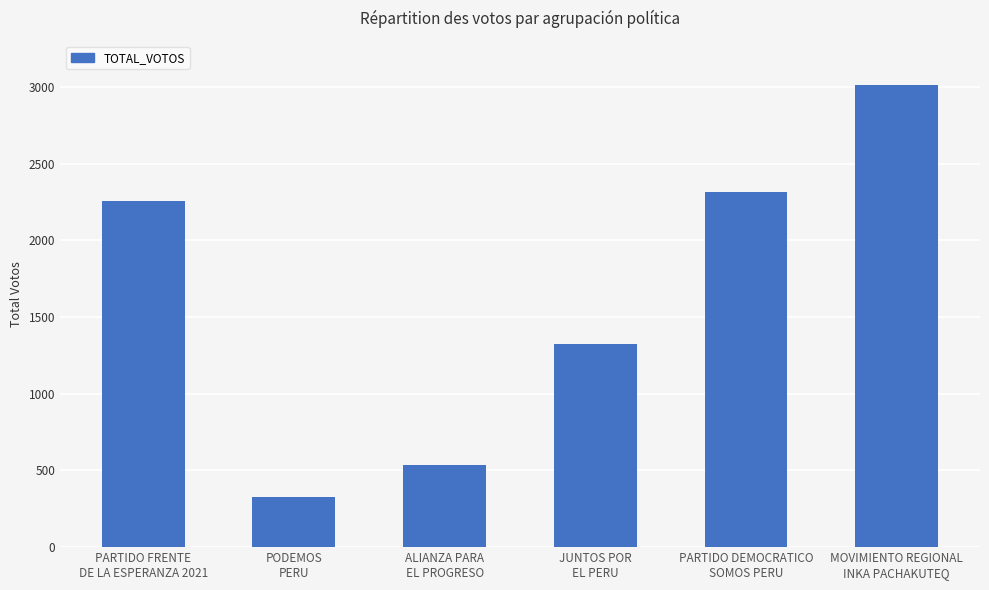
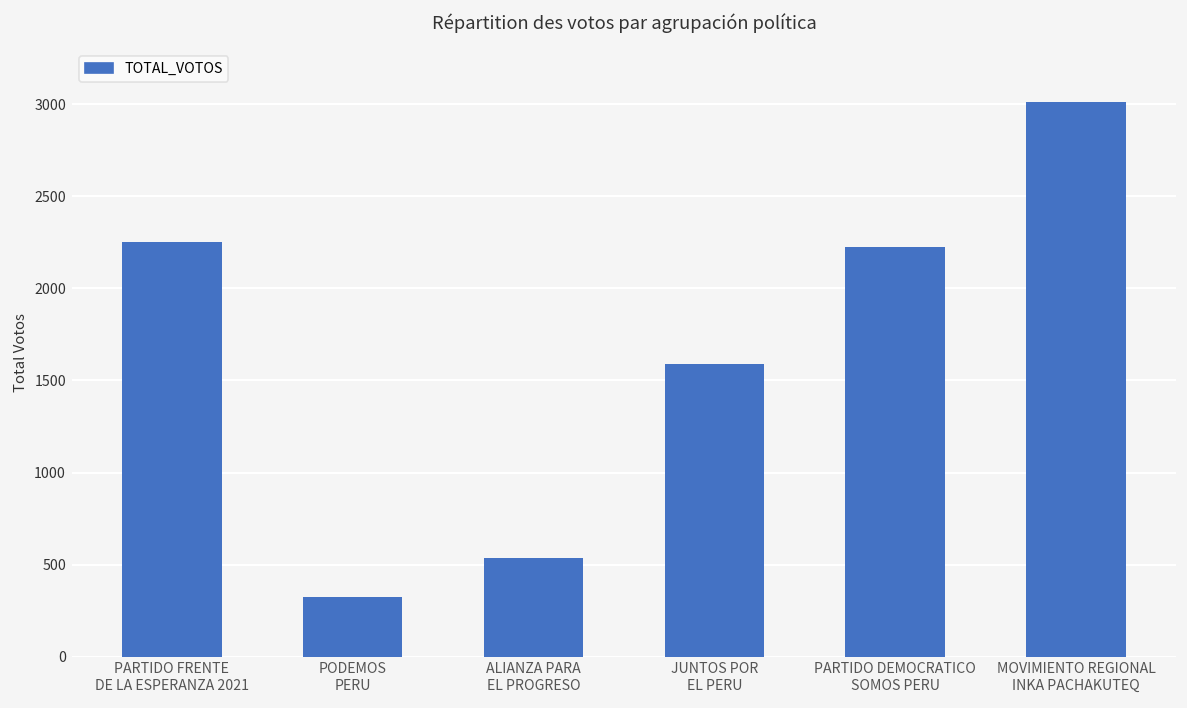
  {
    "PARTIDO FRENTE DE LA ESPERANZA 2021": 2260,
    "PODEMOS PERU": 330,
    "ALIANZA PARA EL PROGRESO": 540,
-   "JUNTOS POR EL PERU": 1330,
-   "PARTIDO DEMOCRATICO SOMOS PERU": 2310,
+   "JUNTOS POR EL PERU": 1590,
+   "PARTIDO DEMOCRATICO SOMOS PERU": 2220,
    "MOVIMIENTO REGIONAL INKA PACHAKUTEQ": 3010
  }
